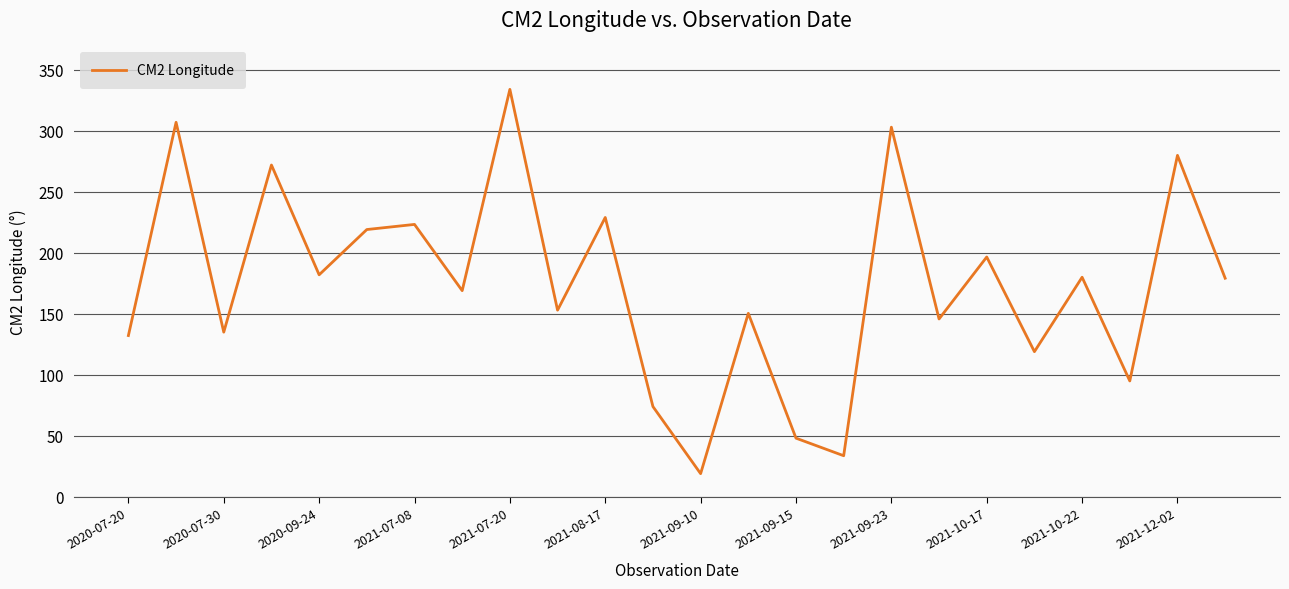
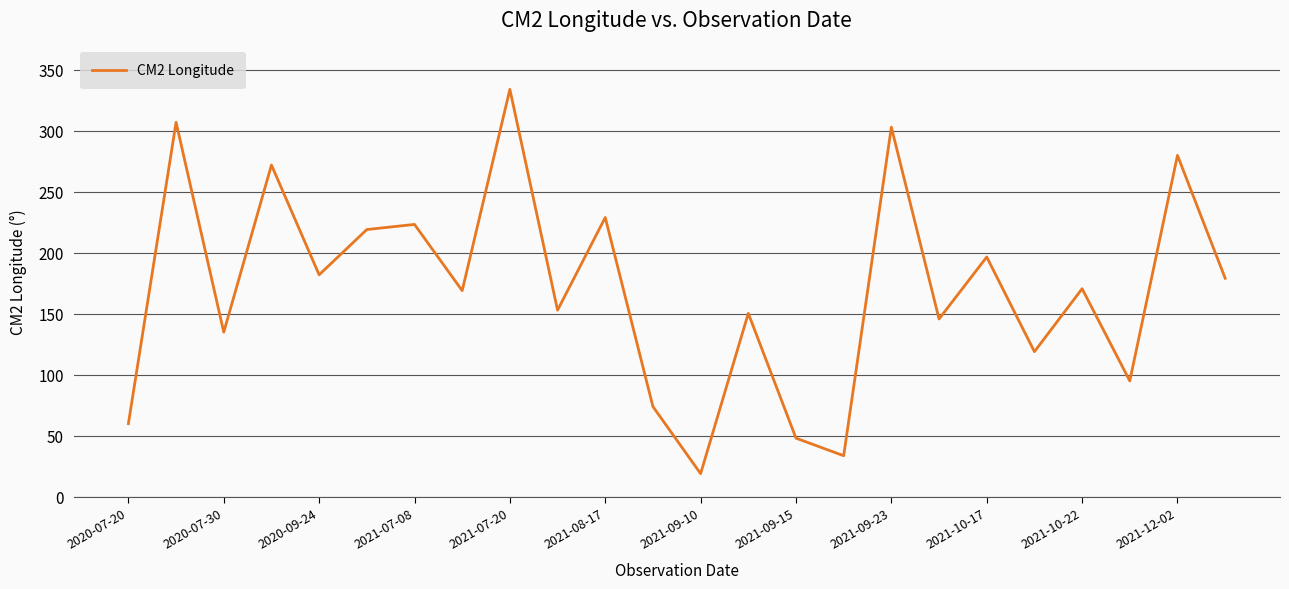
  {
-   "2020-07-20": 132,
+   "2020-07-20": 60,
    "2020-07-30": 135,
    "2020-09-24": 182,
    "2021-07-08": 223,
    "2021-07-20": 334,
    "2021-08-17": 229,
    "2021-09-10": 19,
    "2021-09-15": 48,
    "2021-09-23": 303,
    "2021-10-17": 197,
-   "2021-10-22": 180,
+   "2021-10-22": 171,
    "2021-12-02": 280
  }
